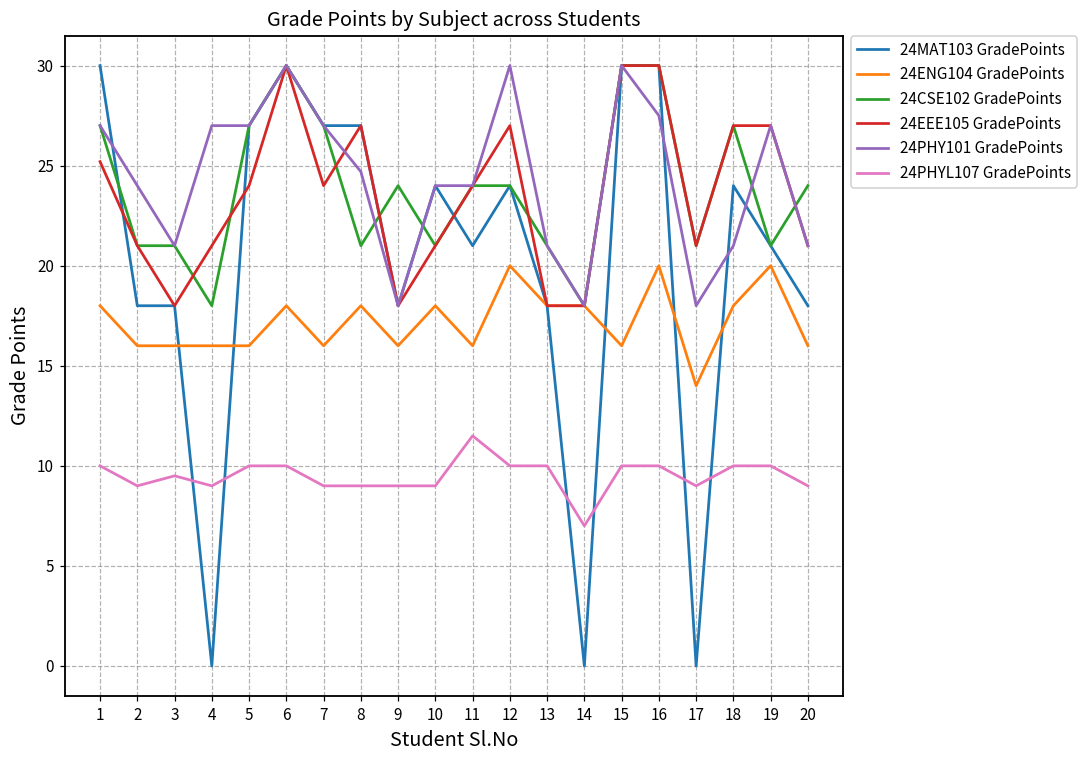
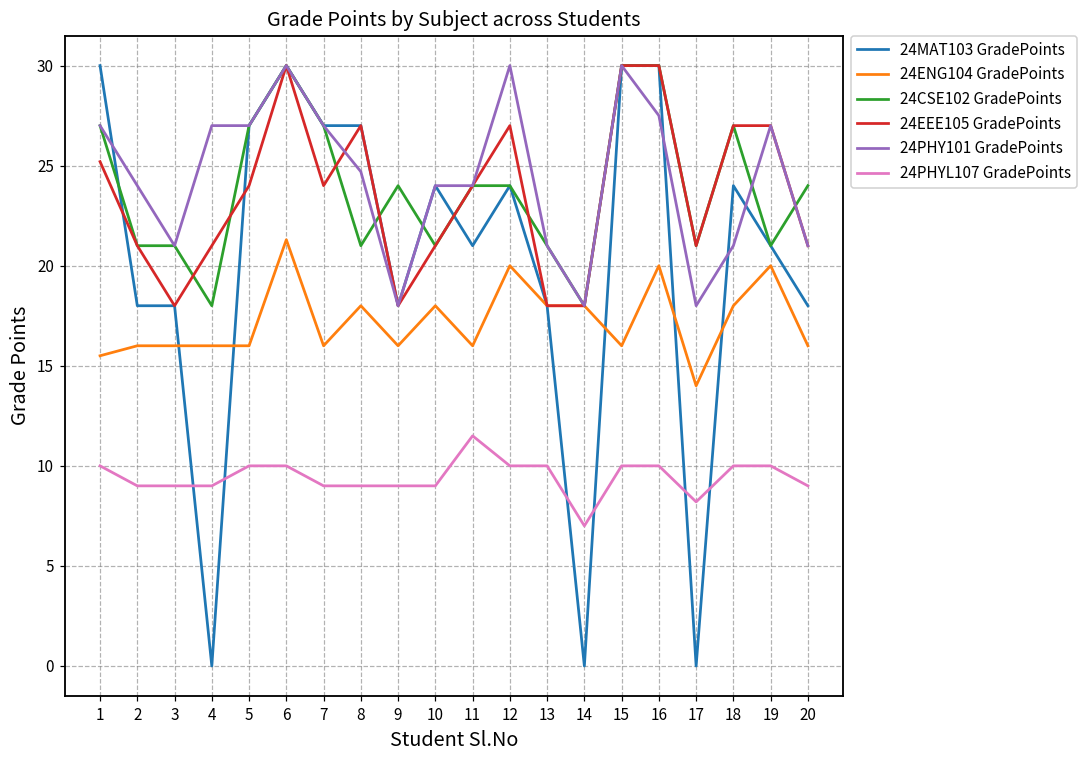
  {
    "24MAT103 GradePoints": {
      "1": 30.0,
      "2": 18.0,
      "4": 0.0,
      "11": 21.0,
      "14": 0.0,
      "17": 0.0,
      "18": 24.0,
      "20": 18.0
    },
    "24ENG104 GradePoints": {
-     "1": 18.0,
+     "1": 15.5,
      "2": 16.0,
      "3": 16.0,
      "4": 16.0,
      "5": 16.0,
-     "6": 18.0,
+     "6": 21.3,
      "7": 16.0,
      "8": 18.0,
      "9": 16.0,
      "10": 18.0,
      "11": 16.0,
      "12": 20.0,
      "15": 16.0,
      "16": 20.0,
      "17": 14.0,
      "18": 18.0,
      "19": 20.0,
      "20": 16.0
    },
    "24CSE102 GradePoints": {
      "4": 18.0,
      "8": 21.0,
      "9": 24.0,
      "20": 24.0
    },
    "24EEE105 GradePoints": {
      "1": 25.2,
      "4": 21.0,
      "5": 24.0,
      "7": 24.0,
      "12": 27.0
    },
    "24PHY101 GradePoints": {
      "2": 24.0,
      "4": 27.0,
      "8": 24.7,
      "12": 30.0,
      "16": 27.5,
      "17": 18.0,
      "18": 21.0
    },
    "24PHYL107 GradePoints": {
      "1": 10.0,
      "2": 9.0,
-     "3": 9.5,
+     "3": 9.0,
      "4": 9.0,
      "5": 10.0,
      "6": 10.0,
      "7": 9.0,
      "8": 9.0,
      "9": 9.0,
      "10": 9.0,
      "11": 11.5,
      "12": 10.0,
      "13": 10.0,
      "14": 7.0,
      "15": 10.0,
      "16": 10.0,
-     "17": 9.0,
+     "17": 8.2,
      "18": 10.0,
      "19": 10.0,
      "20": 9.0
    }
  }
